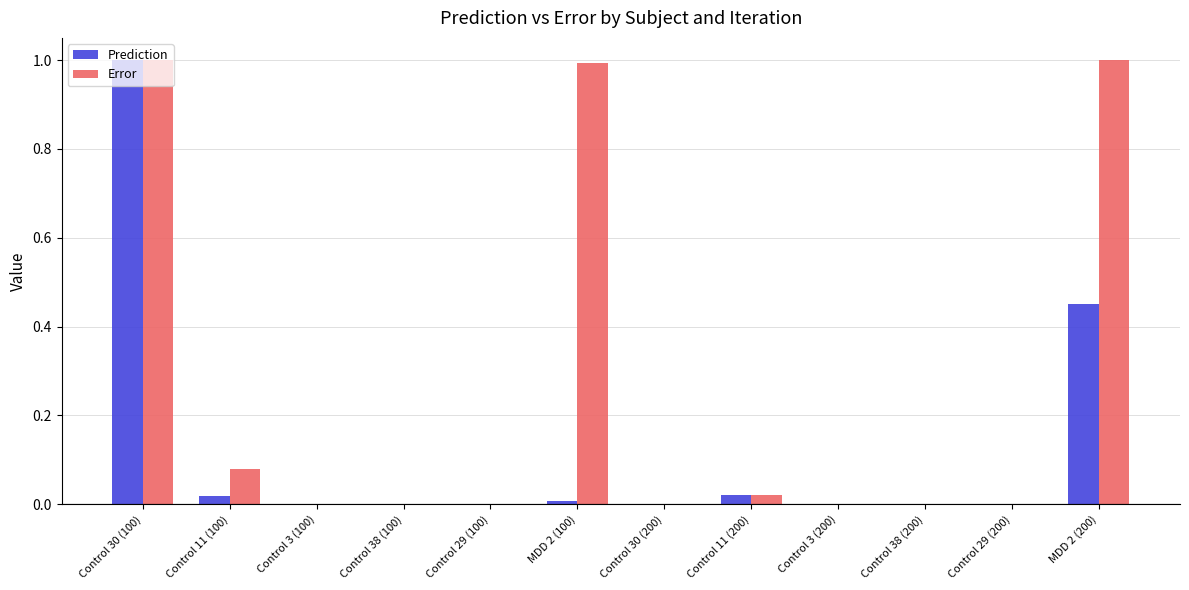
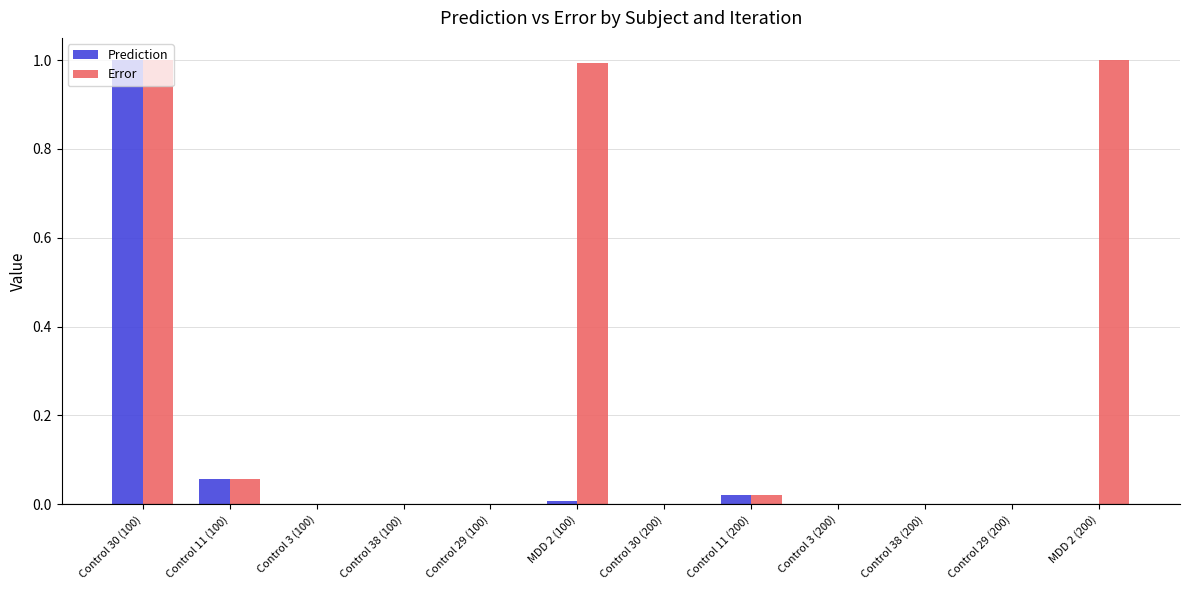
  {
    "Prediction": {
-     "Control 11 (100)": 0.02,
+     "Control 11 (100)": 0.06,
      "MDD 2 (100)": 0.01,
      "Control 11 (200)": 0.02,
-     "MDD 2 (200)": 0.45
+     "MDD 2 (200)": 0.00
    },
    "Error": {
-     "Control 11 (100)": 0.08,
+     "Control 11 (100)": 0.06,
      "MDD 2 (100)": 0.99,
      "Control 11 (200)": 0.02,
      "MDD 2 (200)": 1.00
    }
  }
